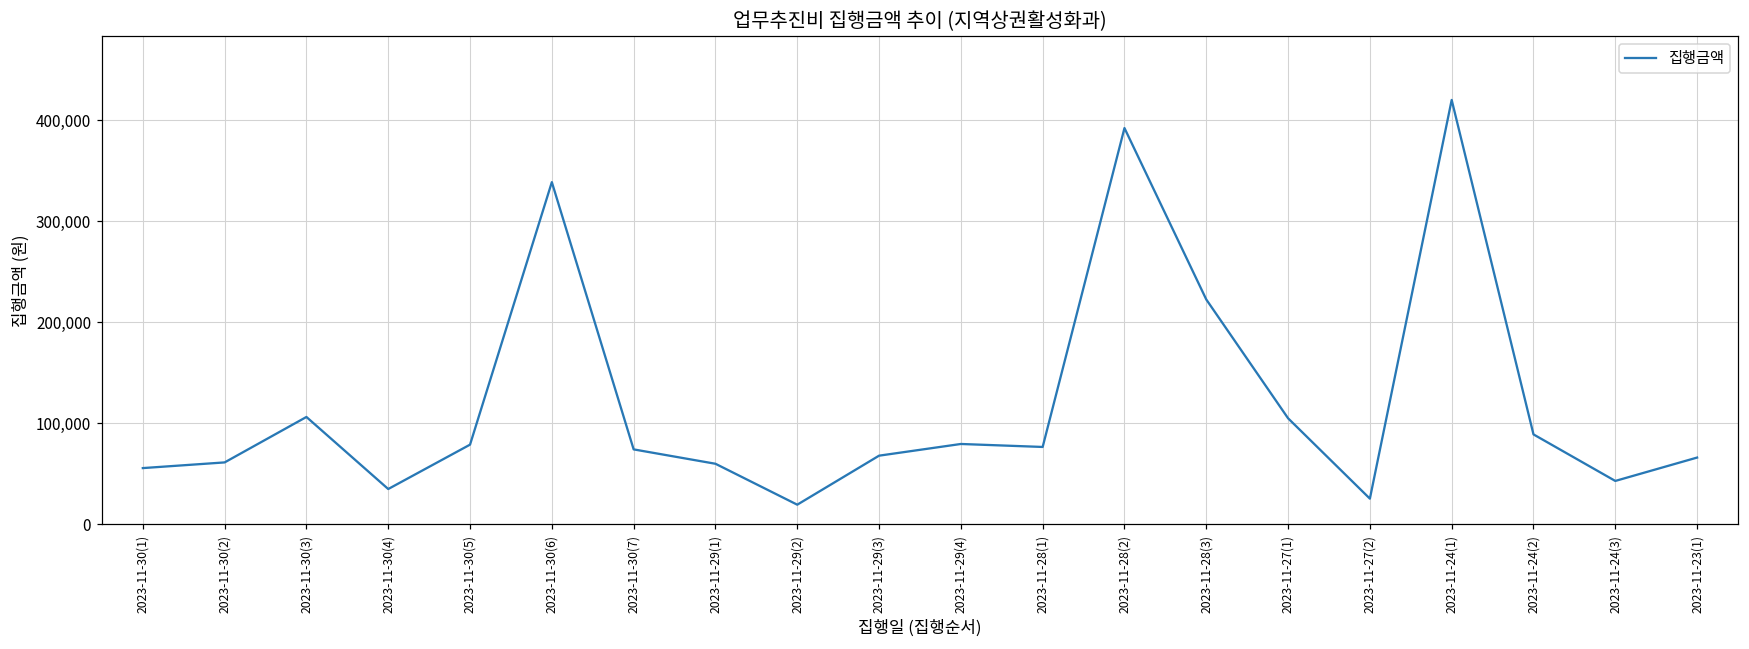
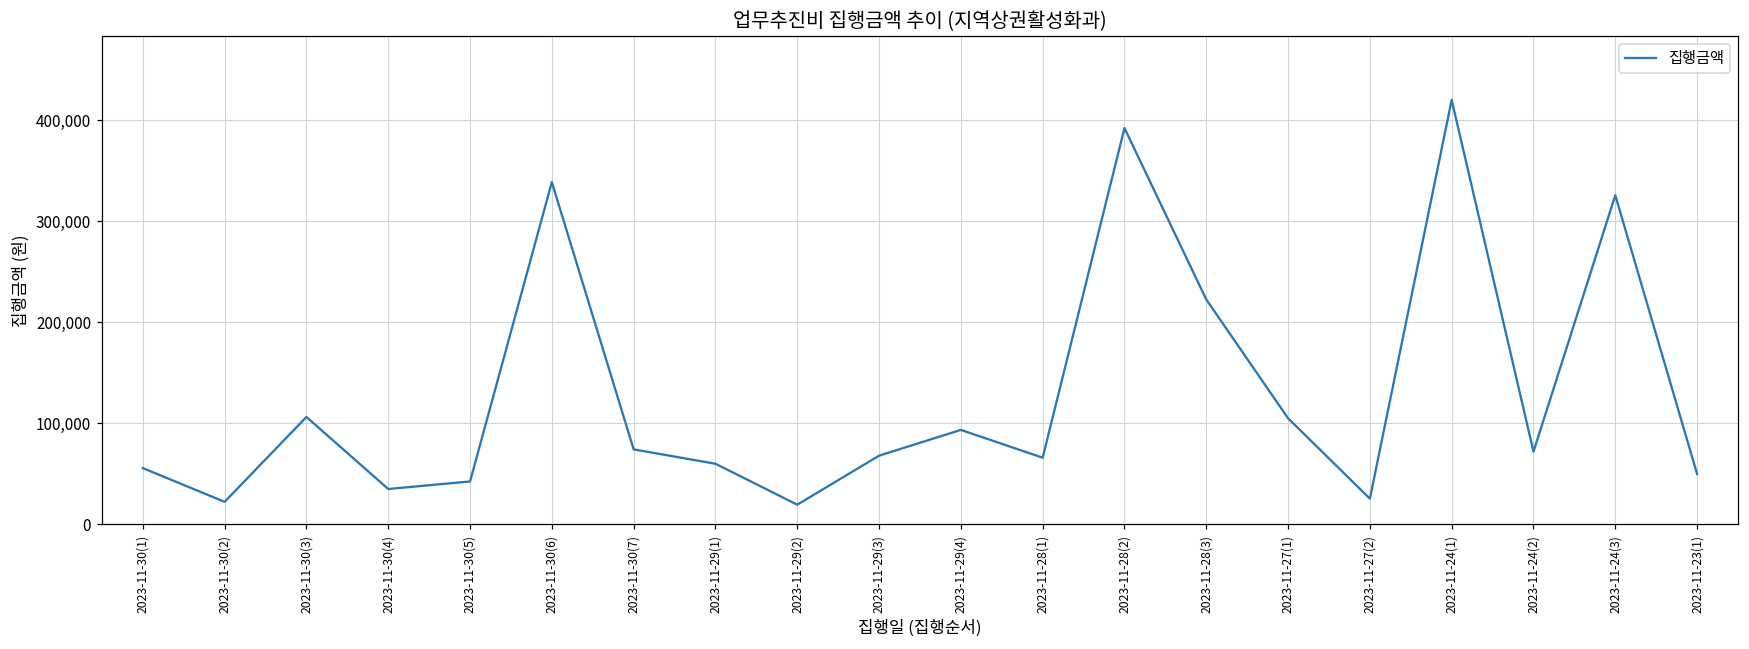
  {
    "2023-11-30(1)": "60,000",
-   "2023-11-30(2)": "60,000",
+   "2023-11-30(2)": "20,000",
    "2023-11-30(3)": "110,000",
    "2023-11-30(4)": "40,000",
-   "2023-11-30(5)": "80,000",
+   "2023-11-30(5)": "40,000",
    "2023-11-30(6)": "340,000",
    "2023-11-30(7)": "70,000",
    "2023-11-29(1)": "60,000",
    "2023-11-29(2)": "20,000",
    "2023-11-29(3)": "70,000",
-   "2023-11-29(4)": "80,000",
-   "2023-11-28(1)": "80,000",
+   "2023-11-29(4)": "90,000",
+   "2023-11-28(1)": "70,000",
    "2023-11-28(2)": "390,000",
    "2023-11-28(3)": "220,000",
    "2023-11-27(1)": "110,000",
    "2023-11-27(2)": "30,000",
    "2023-11-24(1)": "420,000",
-   "2023-11-24(2)": "90,000",
-   "2023-11-24(3)": "40,000",
-   "2023-11-23(1)": "70,000"
+   "2023-11-24(2)": "70,000",
+   "2023-11-24(3)": "330,000",
+   "2023-11-23(1)": "50,000"
  }
